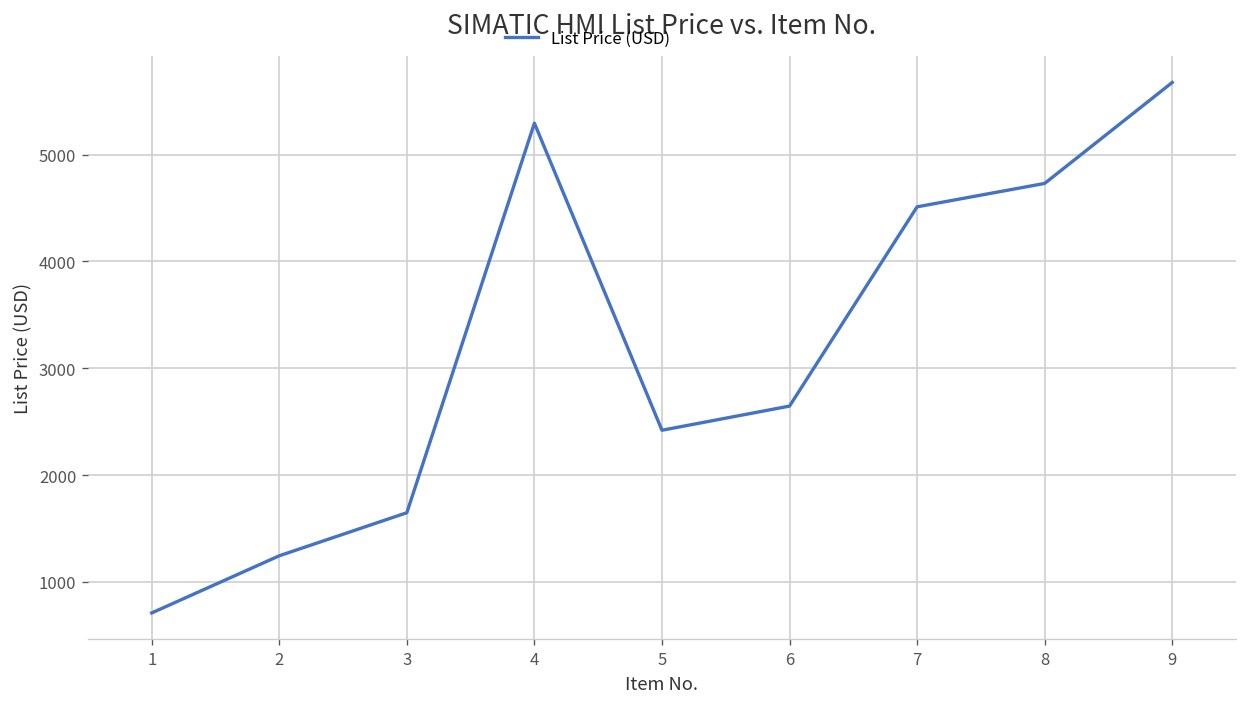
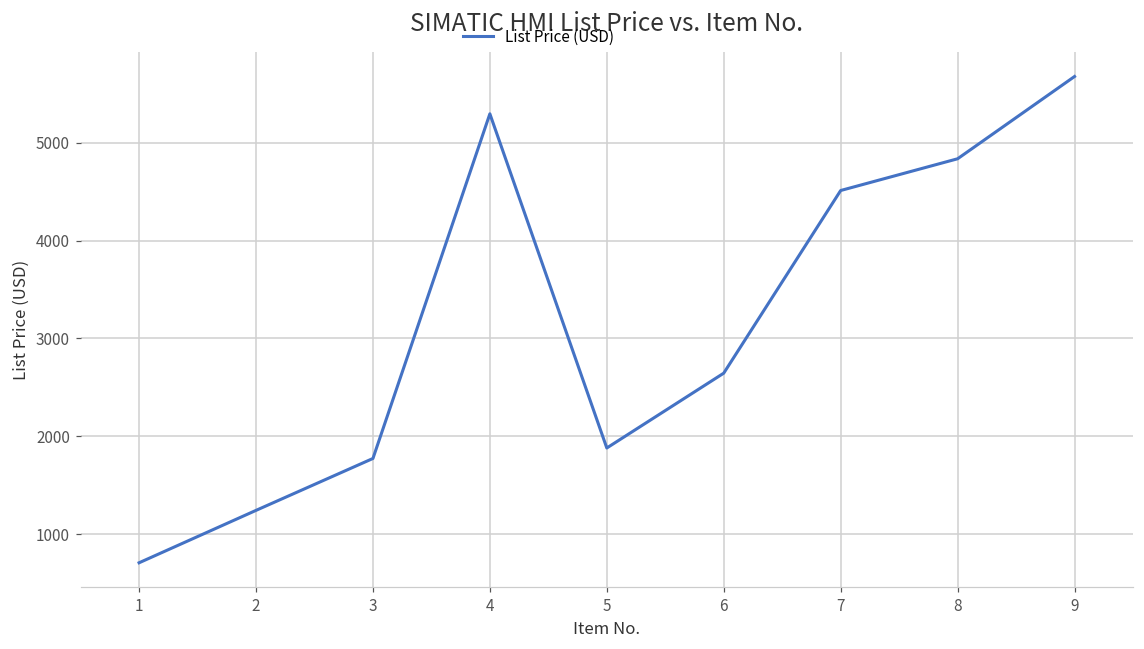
  {
    "1": 700,
    "2": 1200,
-   "3": 1600,
+   "3": 1800,
    "4": 5300,
-   "5": 2400,
+   "5": 1900,
    "6": 2600,
    "7": 4500,
-   "8": 4700,
+   "8": 4800,
    "9": 5700
  }
